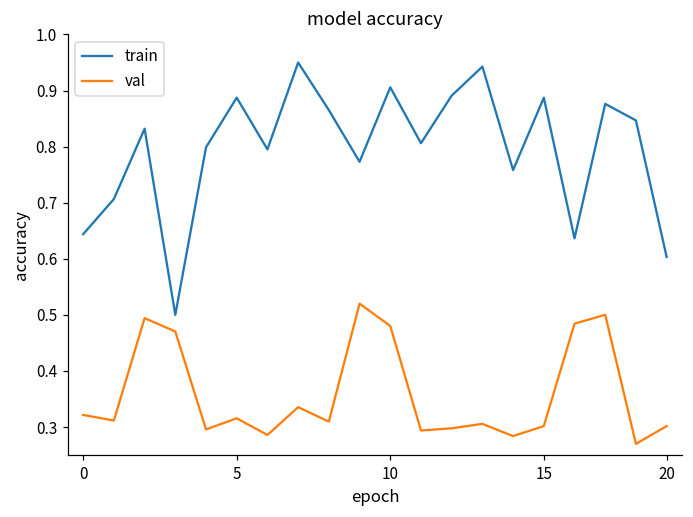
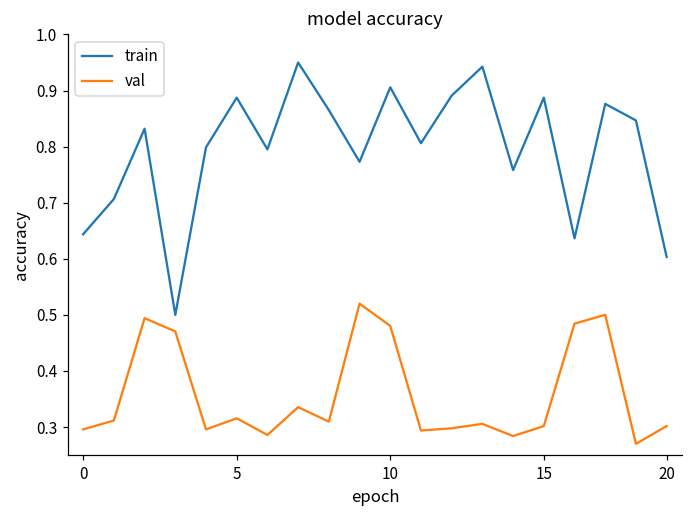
  {
    "train": {
      "0": 0.64,
      "20": 0.60
    },
    "val": {
-     "0": 0.32,
+     "0": 0.30,
      "20": 0.30
    }
  }
